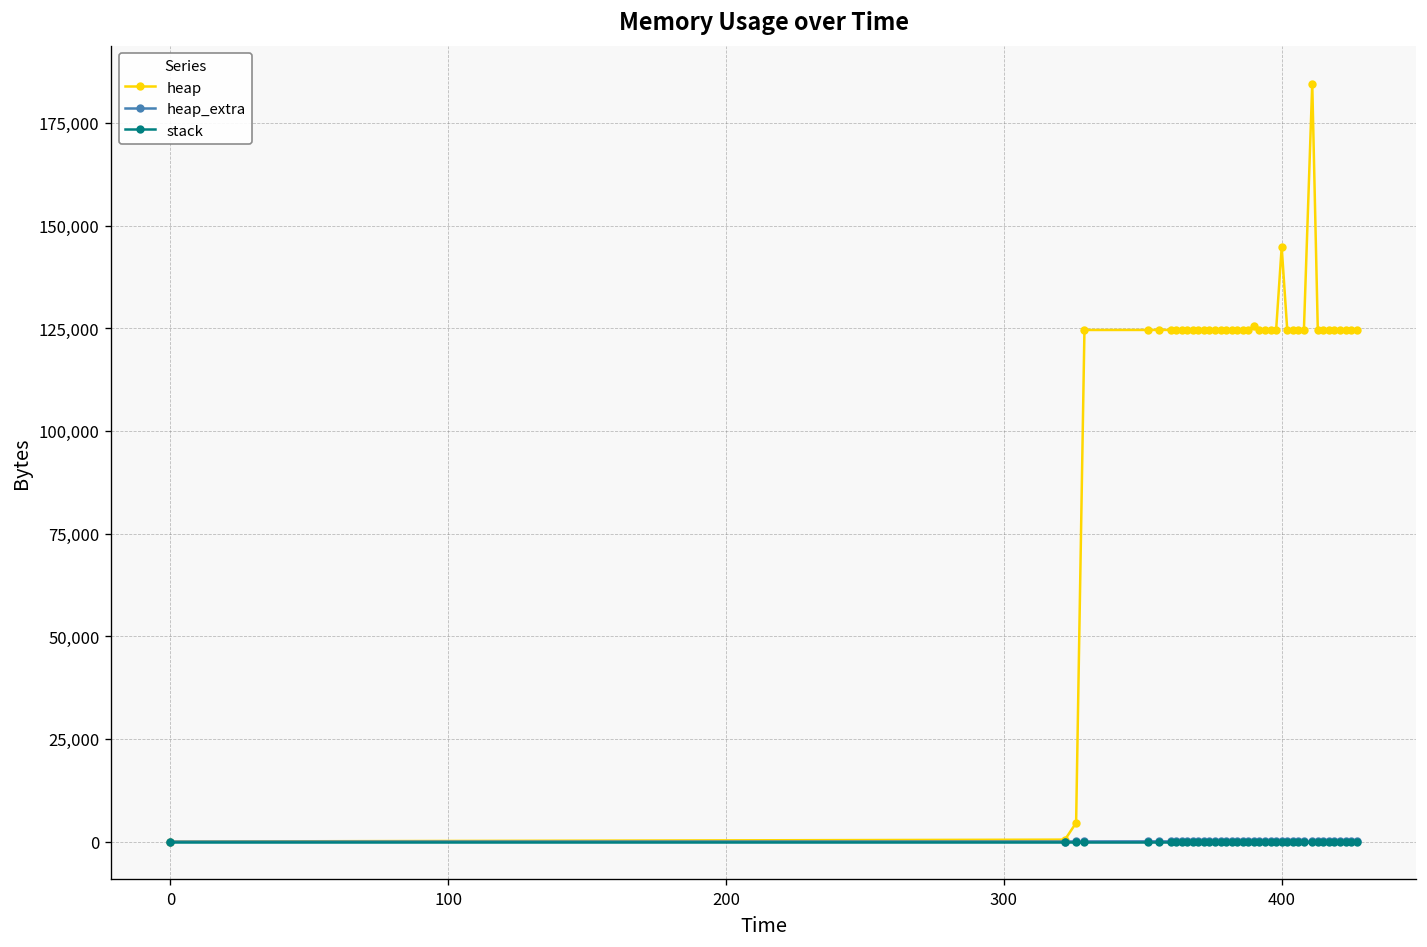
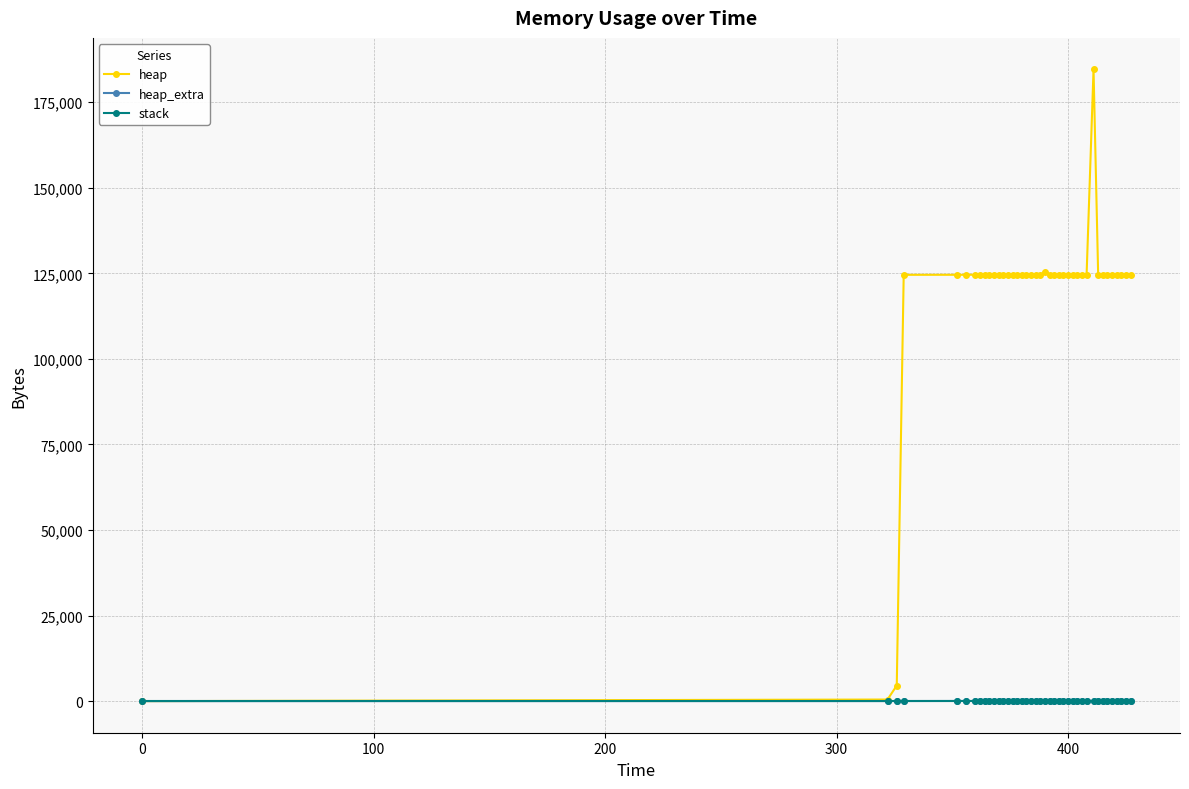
  {
    "heap": {
-     "400": "145,000"
+     "400": "125,000"
    },
    "stack": {
      "400": "0"
    }
  }
